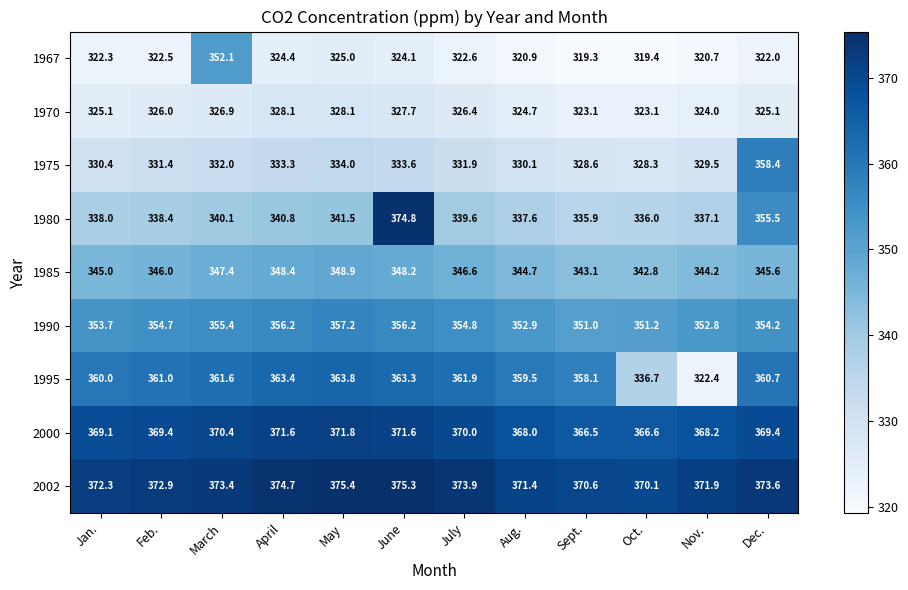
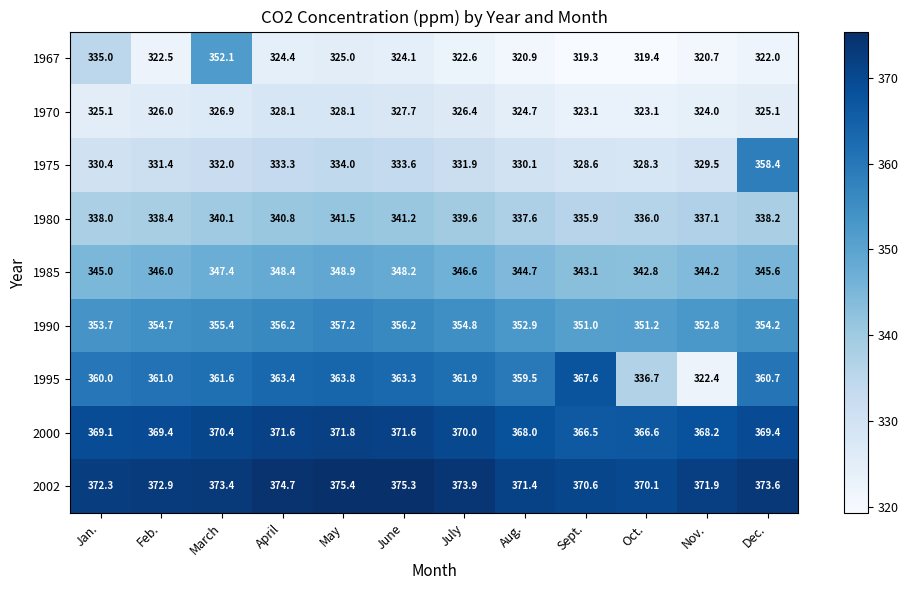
  {
    "1967": {
-     "Jan.": 322.3,
+     "Jan.": 335.0,
      "Feb.": 322.5,
      "March": 352.1,
      "April": 324.4,
      "May": 325.0,
      "June": 324.1,
      "July": 322.6,
      "Aug.": 320.9,
      "Sept.": 319.3,
      "Oct.": 319.4,
      "Nov.": 320.7,
      "Dec.": 322.0
    },
    "1970": {
      "Jan.": 325.1,
      "Feb.": 326.0,
      "March": 326.9,
      "April": 328.1,
      "May": 328.1,
      "June": 327.7,
      "July": 326.4,
      "Aug.": 324.7,
      "Sept.": 323.1,
      "Oct.": 323.1,
      "Nov.": 324.0,
      "Dec.": 325.1
    },
    "1975": {
      "Jan.": 330.4,
      "Feb.": 331.4,
      "March": 332.0,
      "April": 333.3,
      "May": 334.0,
      "June": 333.6,
      "July": 331.9,
      "Aug.": 330.1,
      "Sept.": 328.6,
      "Oct.": 328.3,
      "Nov.": 329.5,
      "Dec.": 358.4
    },
    "1980": {
      "Jan.": 338.0,
      "Feb.": 338.4,
      "March": 340.1,
      "April": 340.8,
      "May": 341.5,
-     "June": 374.8,
+     "June": 341.2,
      "July": 339.6,
      "Aug.": 337.6,
      "Sept.": 335.9,
      "Oct.": 336.0,
      "Nov.": 337.1,
-     "Dec.": 355.5
+     "Dec.": 338.2
    },
    "1985": {
      "Jan.": 345.0,
      "Feb.": 346.0,
      "March": 347.4,
      "April": 348.4,
      "May": 348.9,
      "June": 348.2,
      "July": 346.6,
      "Aug.": 344.7,
      "Sept.": 343.1,
      "Oct.": 342.8,
      "Nov.": 344.2,
      "Dec.": 345.6
    },
    "1990": {
      "Jan.": 353.7,
      "Feb.": 354.7,
      "March": 355.4,
      "April": 356.2,
      "May": 357.2,
      "June": 356.2,
      "July": 354.8,
      "Aug.": 352.9,
      "Sept.": 351.0,
      "Oct.": 351.2,
      "Nov.": 352.8,
      "Dec.": 354.2
    },
    "1995": {
      "Jan.": 360.0,
      "Feb.": 361.0,
      "March": 361.6,
      "April": 363.4,
      "May": 363.8,
      "June": 363.3,
      "July": 361.9,
      "Aug.": 359.5,
-     "Sept.": 358.1,
+     "Sept.": 367.6,
      "Oct.": 336.7,
      "Nov.": 322.4,
      "Dec.": 360.7
    },
    "2000": {
      "Jan.": 369.1,
      "Feb.": 369.4,
      "March": 370.4,
      "April": 371.6,
      "May": 371.8,
      "June": 371.6,
      "July": 370.0,
      "Aug.": 368.0,
      "Sept.": 366.5,
      "Oct.": 366.6,
      "Nov.": 368.2,
      "Dec.": 369.4
    },
    "2002": {
      "Jan.": 372.3,
      "Feb.": 372.9,
      "March": 373.4,
      "April": 374.7,
      "May": 375.4,
      "June": 375.3,
      "July": 373.9,
      "Aug.": 371.4,
      "Sept.": 370.6,
      "Oct.": 370.1,
      "Nov.": 371.9,
      "Dec.": 373.6
    }
  }
